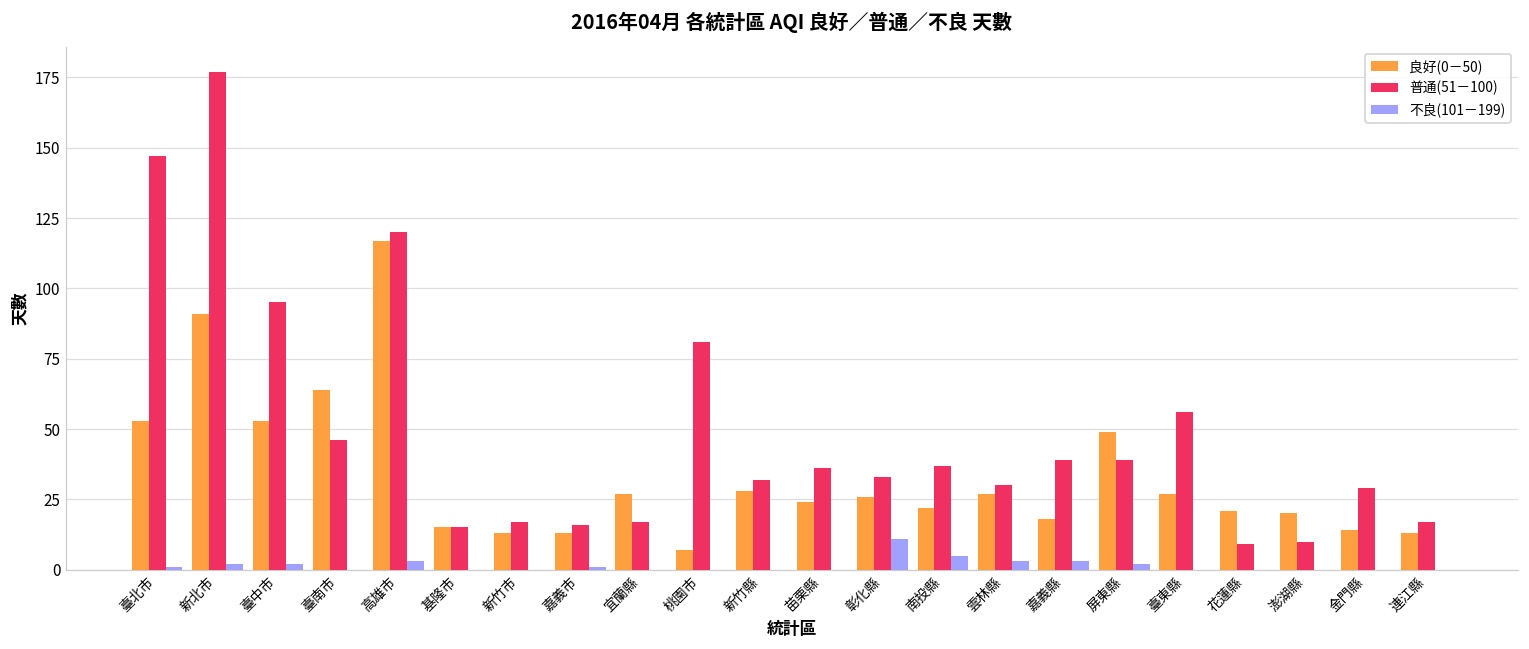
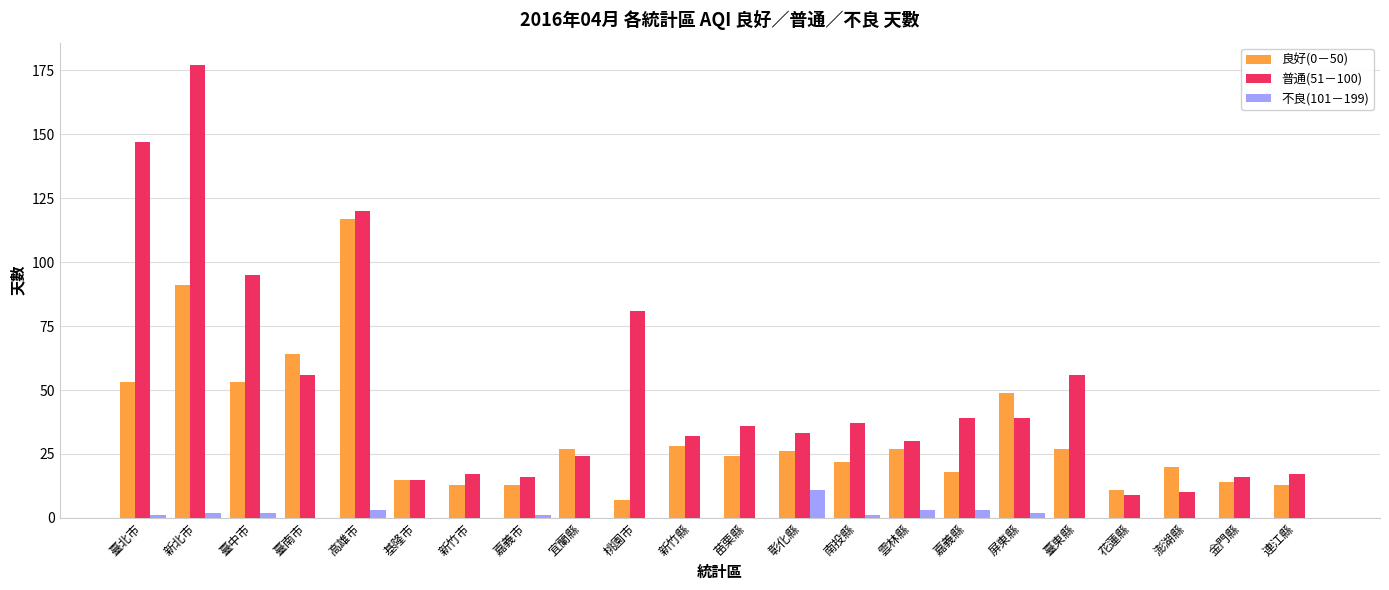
  {
    "良好(0－50)": {
      "臺北市": 53,
      "新北市": 91,
      "臺中市": 53,
      "臺南市": 64,
      "高雄市": 117,
      "基隆市": 15,
      "新竹市": 13,
      "嘉義市": 13,
      "宜蘭縣": 27,
      "桃園市": 7,
      "新竹縣": 28,
      "苗栗縣": 24,
      "彰化縣": 26,
      "南投縣": 22,
      "雲林縣": 27,
      "嘉義縣": 18,
      "屏東縣": 49,
      "臺東縣": 27,
-     "花蓮縣": 21,
+     "花蓮縣": 11,
      "澎湖縣": 20,
      "金門縣": 14,
      "連江縣": 13
    },
    "普通(51－100)": {
      "臺北市": 147,
      "新北市": 177,
      "臺中市": 95,
-     "臺南市": 46,
+     "臺南市": 56,
      "高雄市": 120,
      "基隆市": 15,
      "新竹市": 17,
      "嘉義市": 16,
-     "宜蘭縣": 17,
+     "宜蘭縣": 24,
      "桃園市": 81,
      "新竹縣": 32,
      "苗栗縣": 36,
      "彰化縣": 33,
      "南投縣": 37,
      "雲林縣": 30,
      "嘉義縣": 39,
      "屏東縣": 39,
      "臺東縣": 56,
      "花蓮縣": 9,
      "澎湖縣": 10,
-     "金門縣": 29,
+     "金門縣": 16,
      "連江縣": 17
    },
    "不良(101－199)": {
      "臺北市": 1,
      "新北市": 2,
      "臺中市": 2,
      "臺南市": 0,
      "高雄市": 3,
      "基隆市": 0,
      "新竹市": 0,
      "嘉義市": 1,
      "宜蘭縣": 0,
      "桃園市": 0,
      "新竹縣": 0,
      "苗栗縣": 0,
      "彰化縣": 11,
-     "南投縣": 5,
+     "南投縣": 1,
      "雲林縣": 3,
      "嘉義縣": 3,
      "屏東縣": 2,
      "臺東縣": 0,
      "花蓮縣": 0,
      "澎湖縣": 0,
      "金門縣": 0,
      "連江縣": 0
    }
  }
